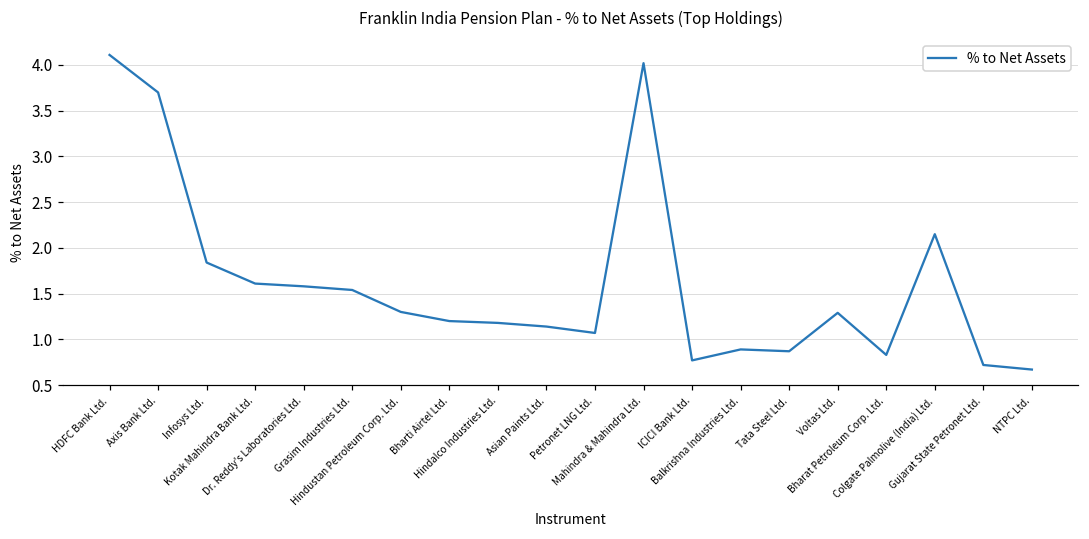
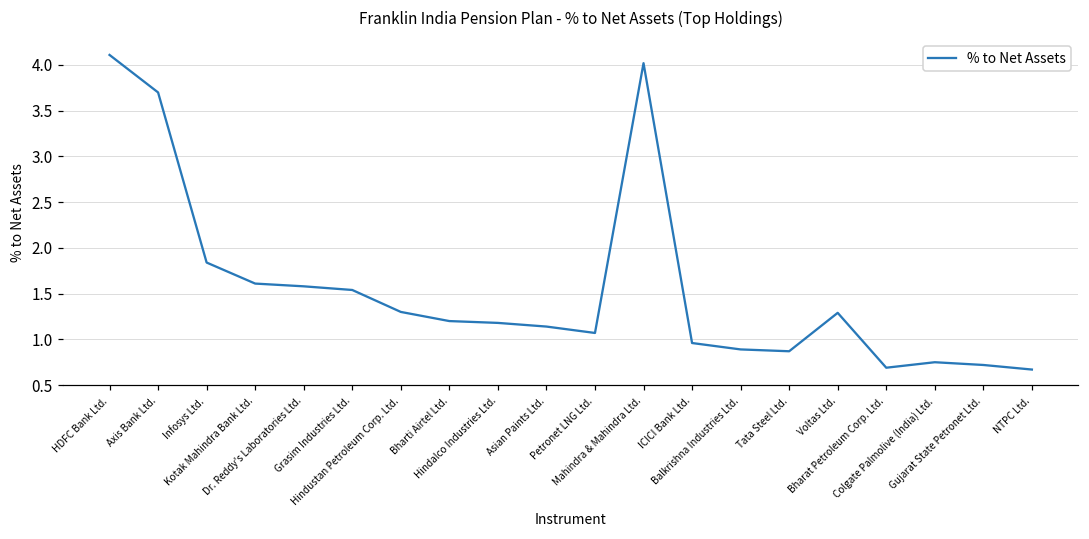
  {
    "HDFC Bank Ltd.": 4.1,
    "Axis Bank Ltd.": 3.7,
    "Infosys Ltd.": 1.8,
    "Kotak Mahindra Bank Ltd.": 1.6,
    "Dr. Reddy's Laboratories Ltd.": 1.6,
    "Grasim Industries Ltd.": 1.5,
    "Hindustan Petroleum Corp. Ltd.": 1.3,
    "Bharti Airtel Ltd.": 1.2,
    "Hindalco Industries Ltd.": 1.2,
    "Asian Paints Ltd.": 1.1,
    "Petronet LNG Ltd.": 1.1,
    "Mahindra & Mahindra Ltd.": 4.0,
-   "ICICI Bank Ltd.": 0.8,
+   "ICICI Bank Ltd.": 1.0,
    "Balkrishna Industries Ltd.": 0.9,
    "Tata Steel Ltd.": 0.9,
    "Voltas Ltd.": 1.3,
-   "Bharat Petroleum Corp. Ltd.": 0.8,
-   "Colgate Palmolive (India) Ltd.": 2.2,
+   "Bharat Petroleum Corp. Ltd.": 0.7,
+   "Colgate Palmolive (India) Ltd.": 0.8,
    "Gujarat State Petronet Ltd.": 0.7,
    "NTPC Ltd.": 0.7
  }
